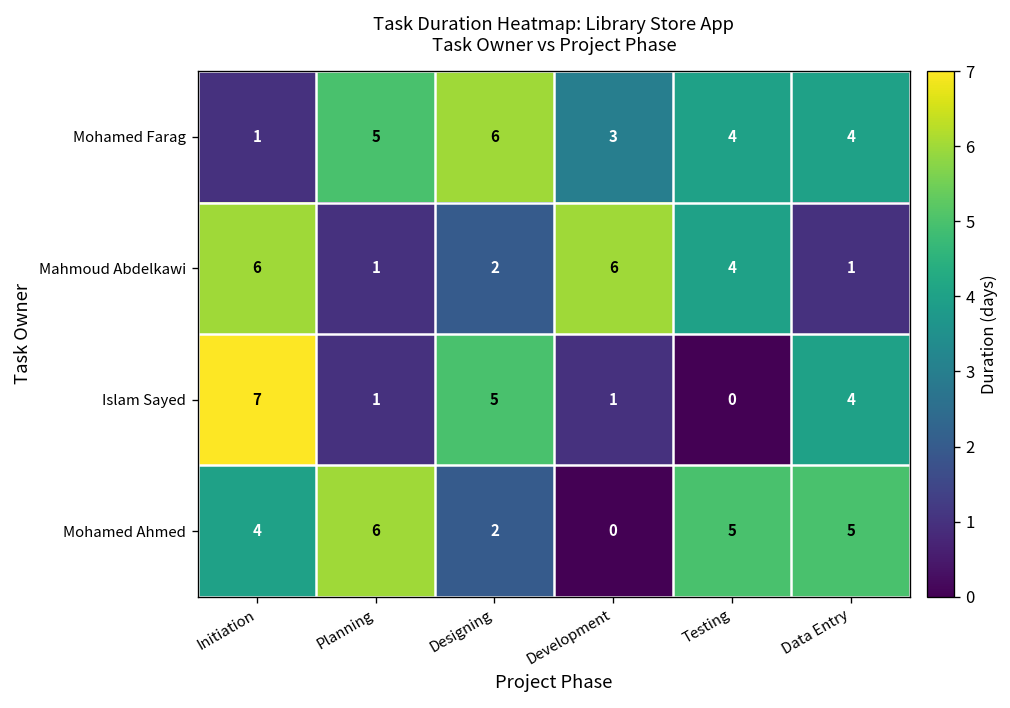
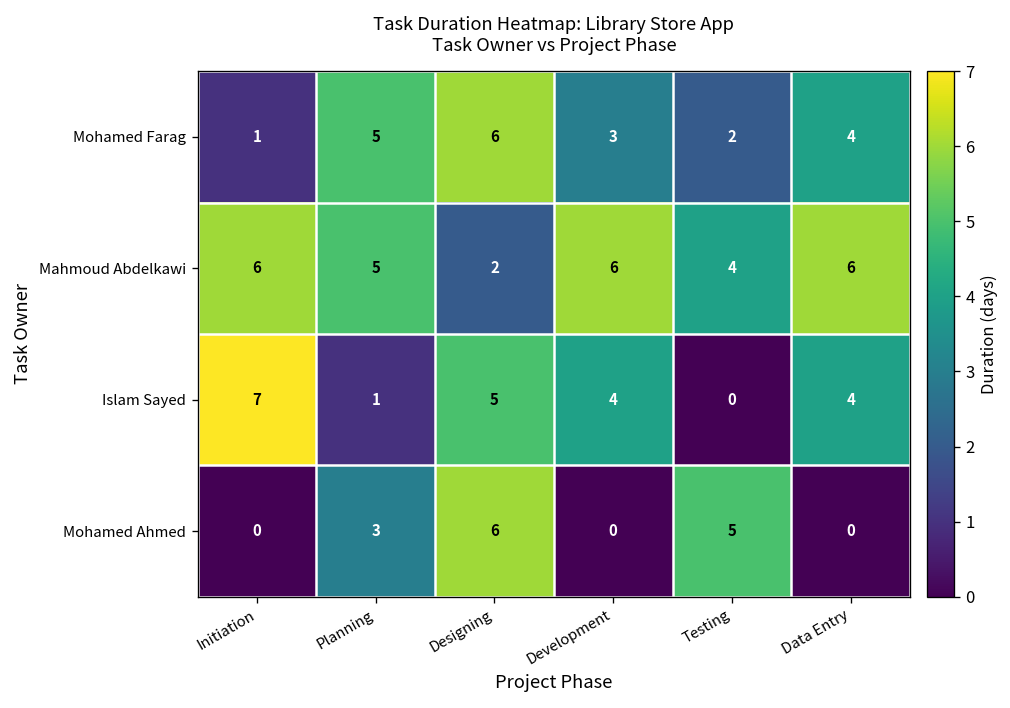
  {
    "Mohamed Farag": {
      "Initiation": 1,
      "Planning": 5,
      "Designing": 6,
      "Development": 3,
-     "Testing": 4,
+     "Testing": 2,
      "Data Entry": 4
    },
    "Mahmoud Abdelkawi": {
      "Initiation": 6,
-     "Planning": 1,
+     "Planning": 5,
      "Designing": 2,
      "Development": 6,
      "Testing": 4,
-     "Data Entry": 1
+     "Data Entry": 6
    },
    "Islam Sayed": {
      "Initiation": 7,
      "Planning": 1,
      "Designing": 5,
-     "Development": 1,
+     "Development": 4,
      "Testing": 0,
      "Data Entry": 4
    },
    "Mohamed Ahmed": {
-     "Initiation": 4,
-     "Planning": 6,
-     "Designing": 2,
+     "Initiation": 0,
+     "Planning": 3,
+     "Designing": 6,
      "Development": 0,
      "Testing": 5,
-     "Data Entry": 5
+     "Data Entry": 0
    }
  }
